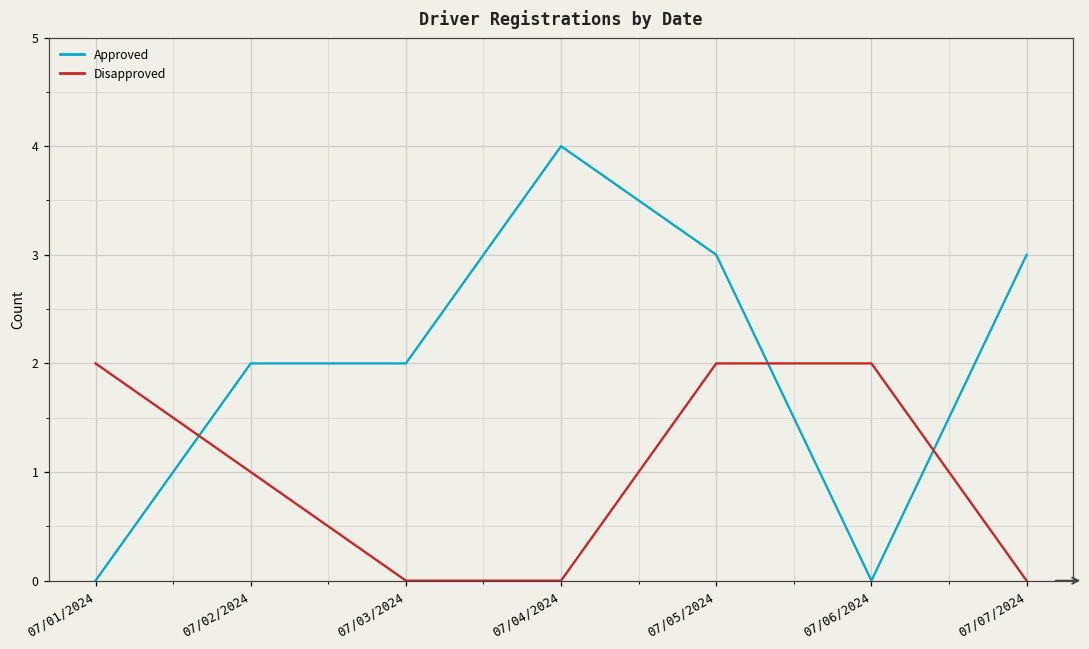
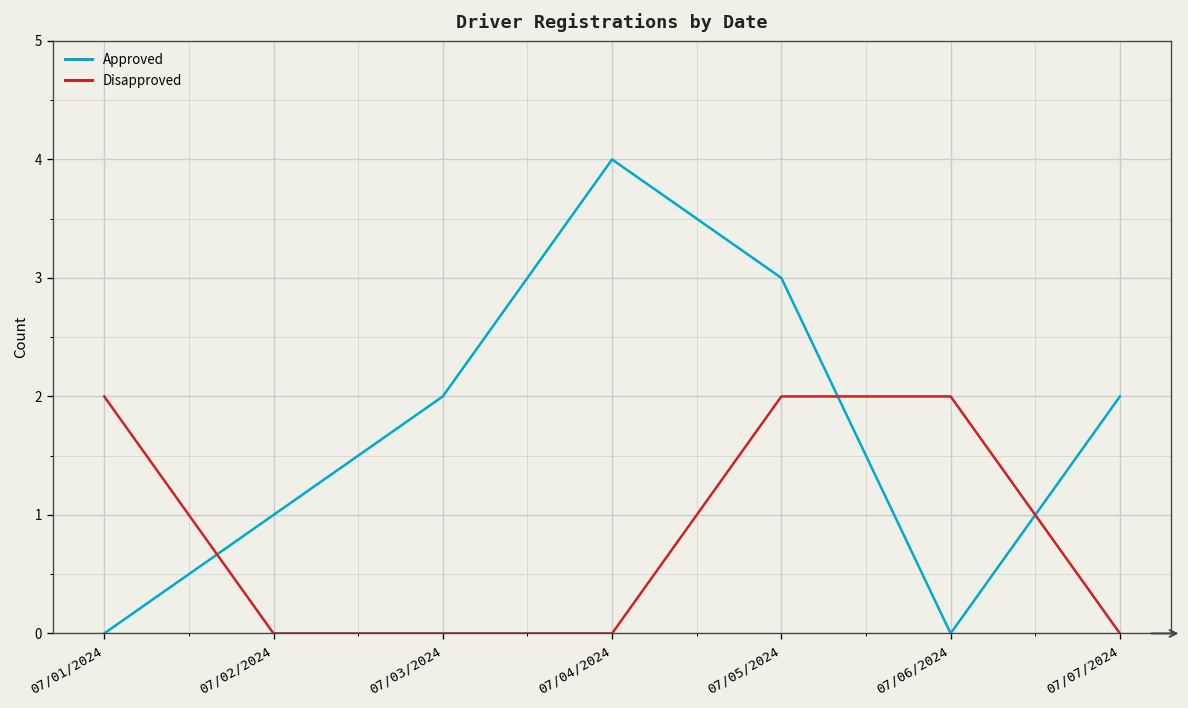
  {
    "Approved": {
      "07/01/2024": 0,
-     "07/02/2024": 2,
+     "07/02/2024": 1,
      "07/03/2024": 2,
      "07/04/2024": 4,
      "07/05/2024": 3,
      "07/06/2024": 0,
-     "07/07/2024": 3
+     "07/07/2024": 2
    },
    "Disapproved": {
      "07/01/2024": 2,
-     "07/02/2024": 1,
+     "07/02/2024": 0,
      "07/03/2024": 0,
      "07/04/2024": 0,
      "07/05/2024": 2,
      "07/06/2024": 2,
      "07/07/2024": 0
    }
  }
